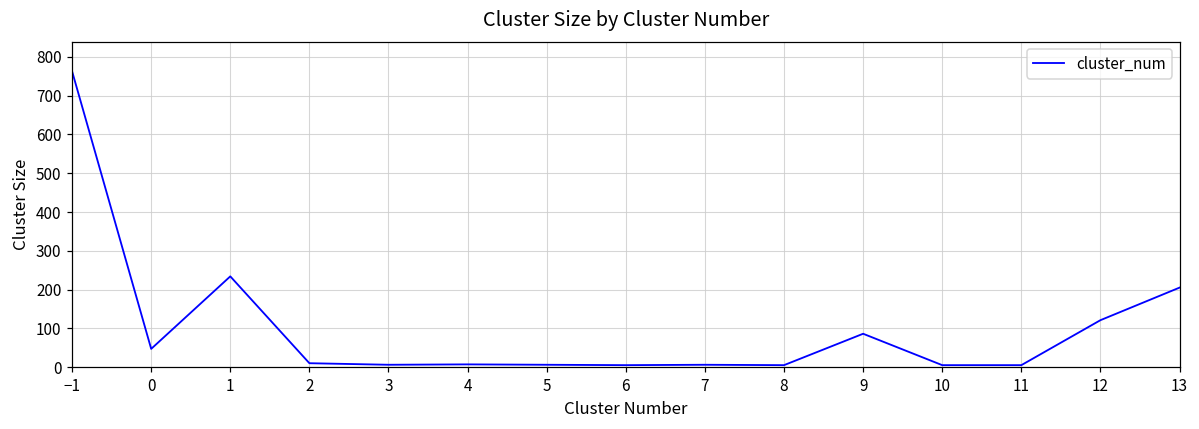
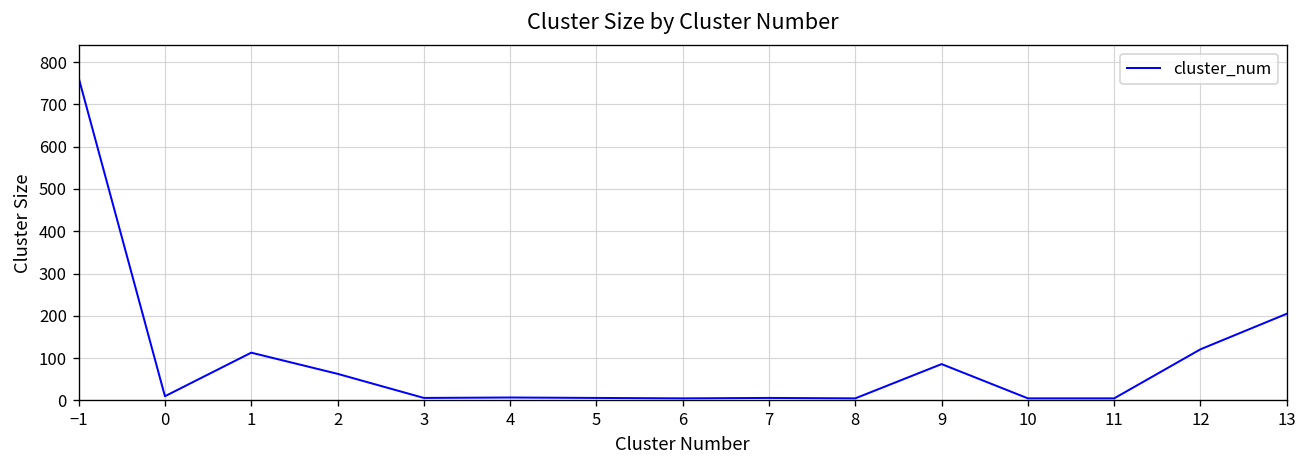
  {
    "−1": 760,
-   "0": 50,
-   "1": 230,
-   "2": 10,
+   "0": 10,
+   "1": 110,
+   "2": 60,
    "3": 10,
    "4": 10,
    "5": 10,
    "6": 10,
    "7": 10,
    "8": 10,
    "9": 90,
    "10": 10,
    "11": 10,
    "12": 120,
    "13": 210
  }
